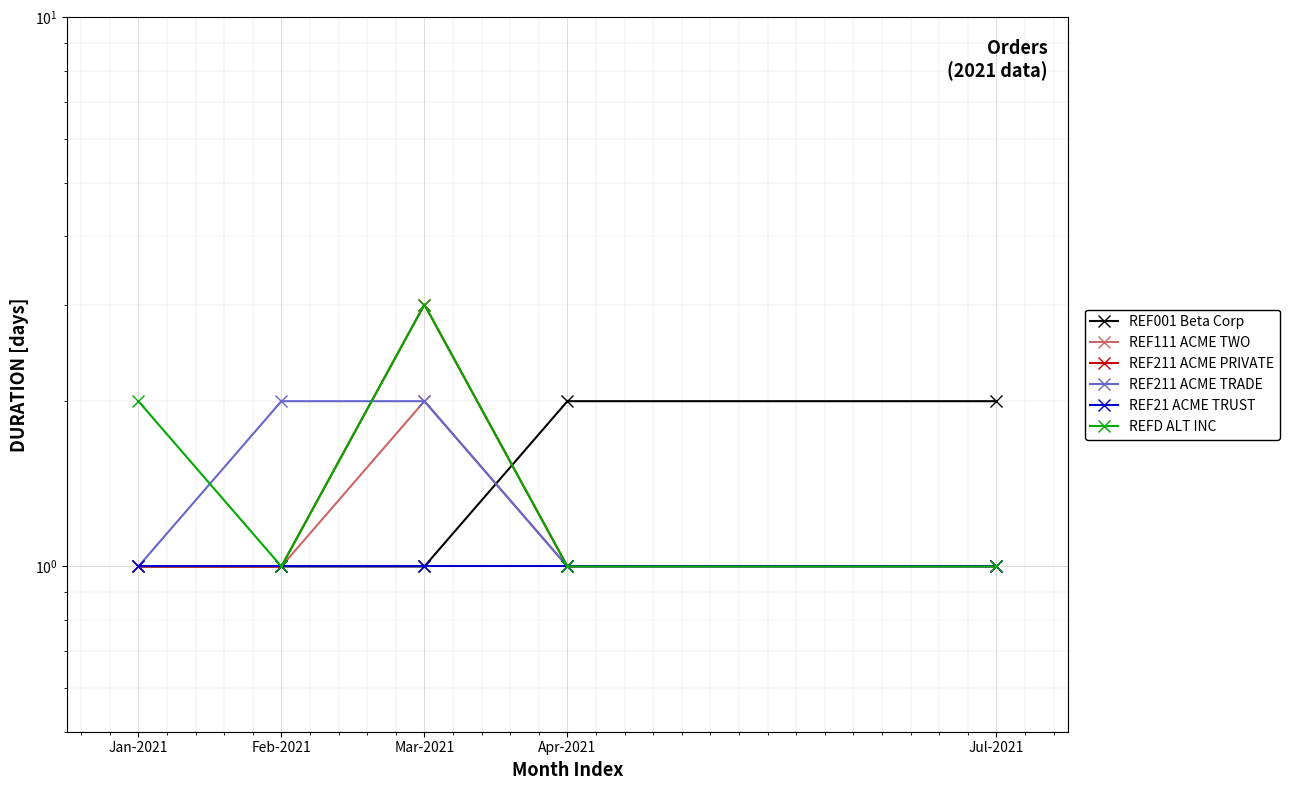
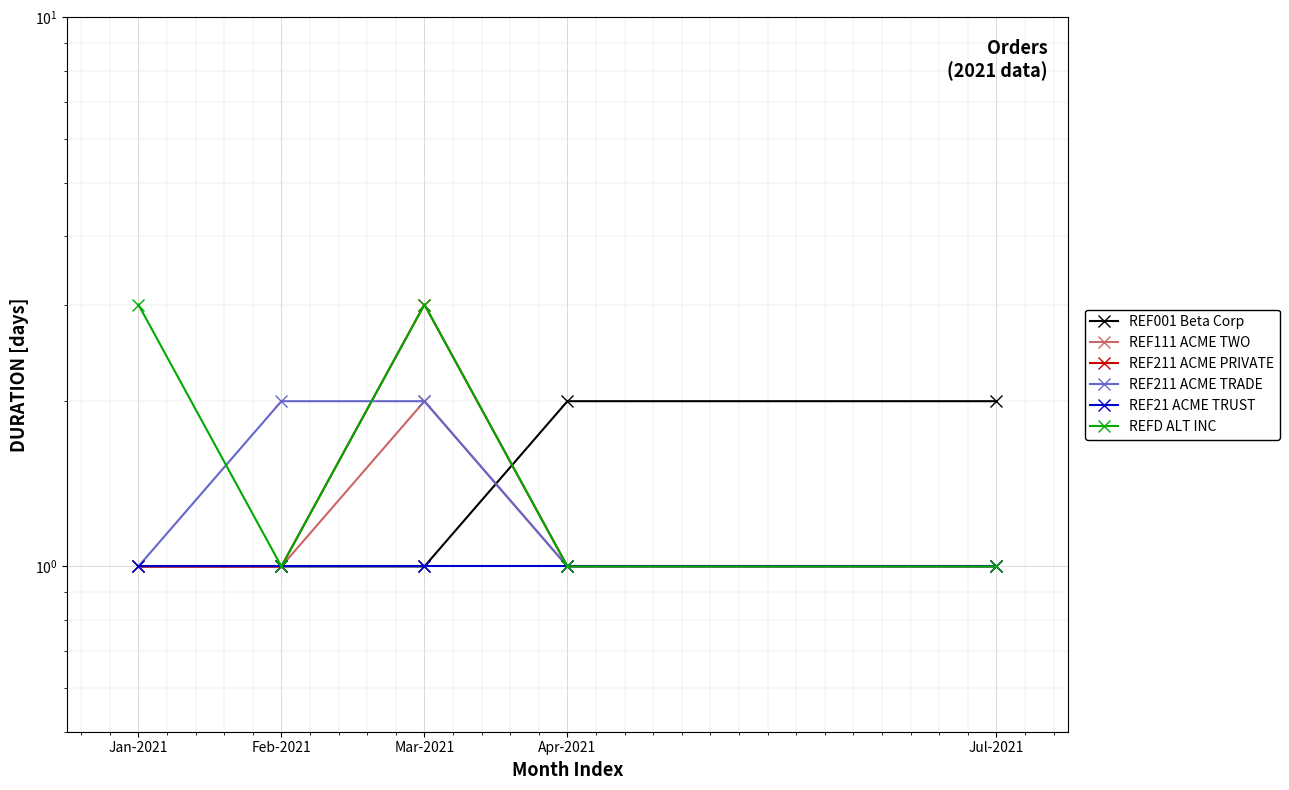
  {
    "REF001 Beta Corp": {
      "Apr-2021": 2,
      "Jul-2021": 2
    },
    "REF211 ACME TRADE": {
      "Feb-2021": 2
    },
    "REFD ALT INC": {
-     "Jan-2021": 2
+     "Jan-2021": 3
    }
  }
